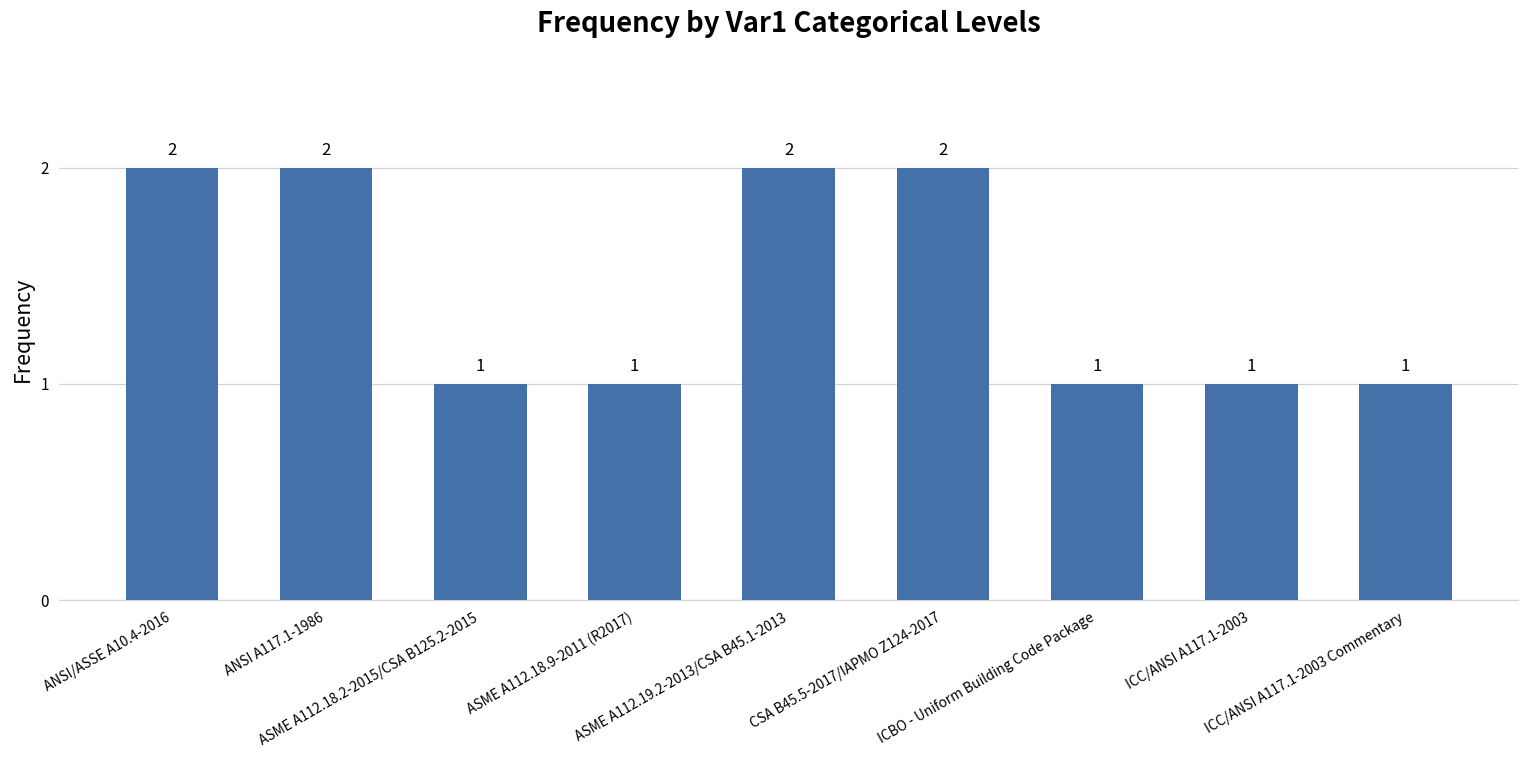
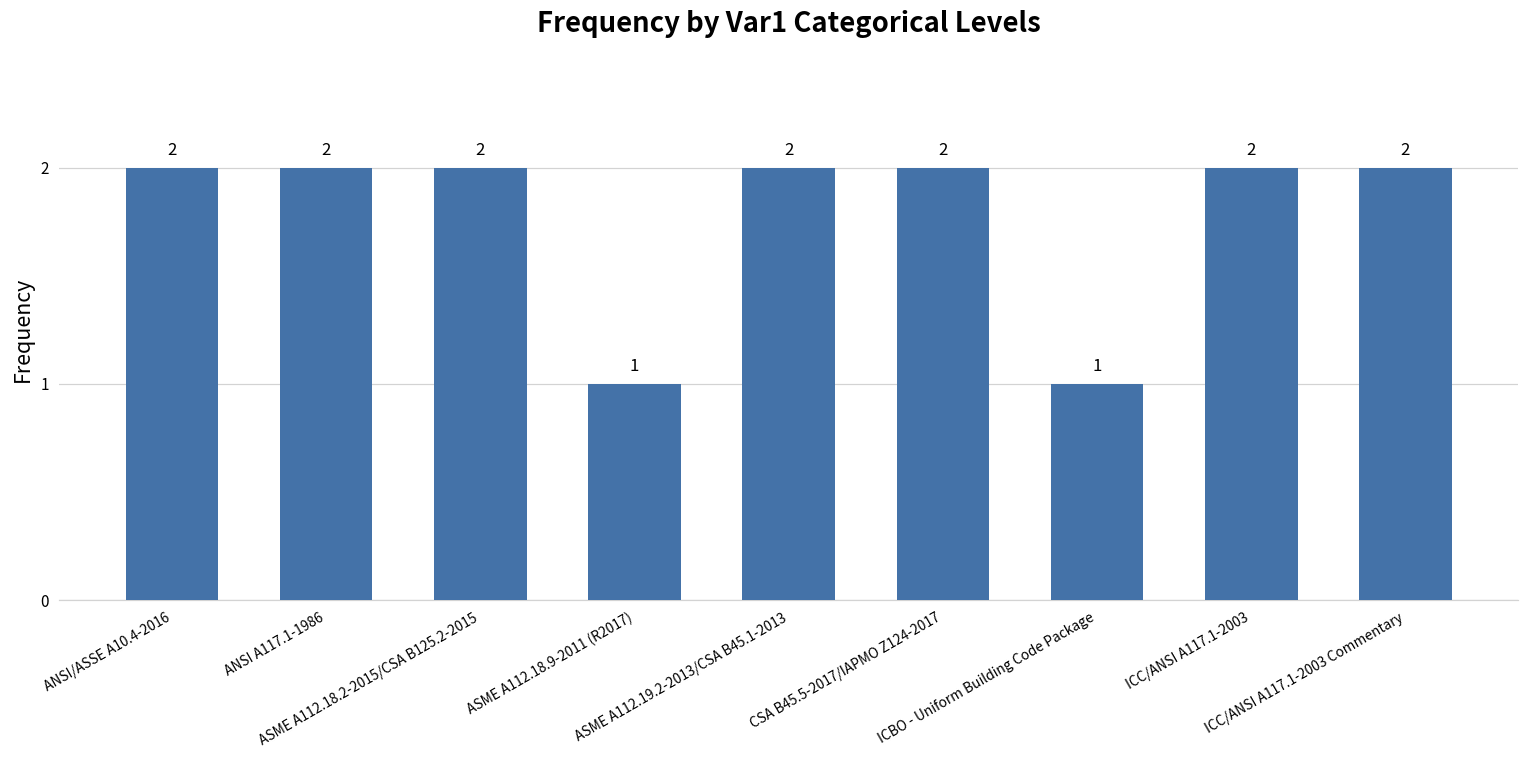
  {
    "ANSI/ASSE A10.4-2016": 2,
    "ANSI A117.1-1986": 2,
-   "ASME A112.18.2-2015/CSA B125.2-2015": 1,
+   "ASME A112.18.2-2015/CSA B125.2-2015": 2,
    "ASME A112.18.9-2011 (R2017)": 1,
    "ASME A112.19.2-2013/CSA B45.1-2013": 2,
    "CSA B45.5-2017/IAPMO Z124-2017": 2,
    "ICBO - Uniform Building Code Package": 1,
-   "ICC/ANSI A117.1-2003": 1,
-   "ICC/ANSI A117.1-2003 Commentary": 1
+   "ICC/ANSI A117.1-2003": 2,
+   "ICC/ANSI A117.1-2003 Commentary": 2
  }
